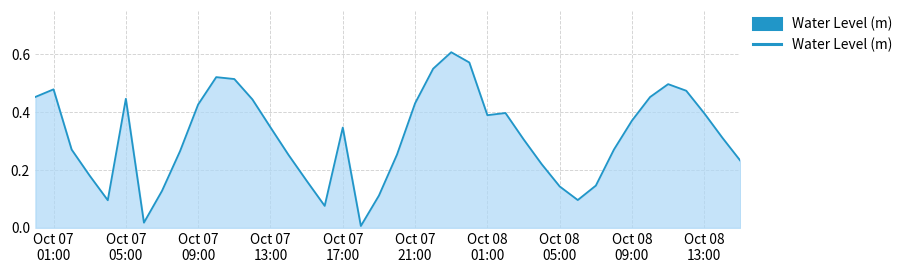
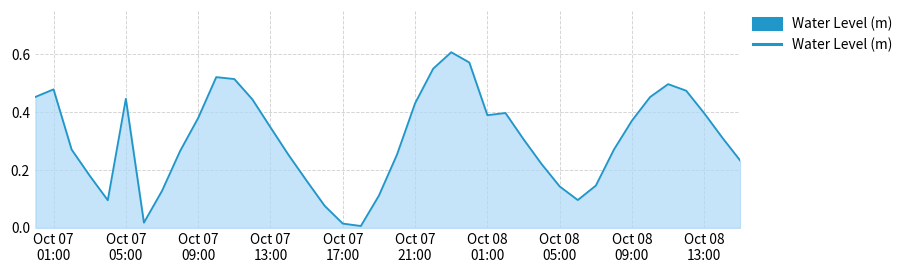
  {
    "Oct 07 01:00": 0.48,
    "Oct 07 05:00": 0.45,
-   "Oct 07 09:00": 0.43,
+   "Oct 07 09:00": 0.38,
    "Oct 07 13:00": 0.35,
-   "Oct 07 17:00": 0.35,
+   "Oct 07 17:00": 0.01,
    "Oct 07 21:00": 0.43,
    "Oct 08 01:00": 0.39,
    "Oct 08 05:00": 0.14,
    "Oct 08 09:00": 0.37,
    "Oct 08 13:00": 0.40
  }
